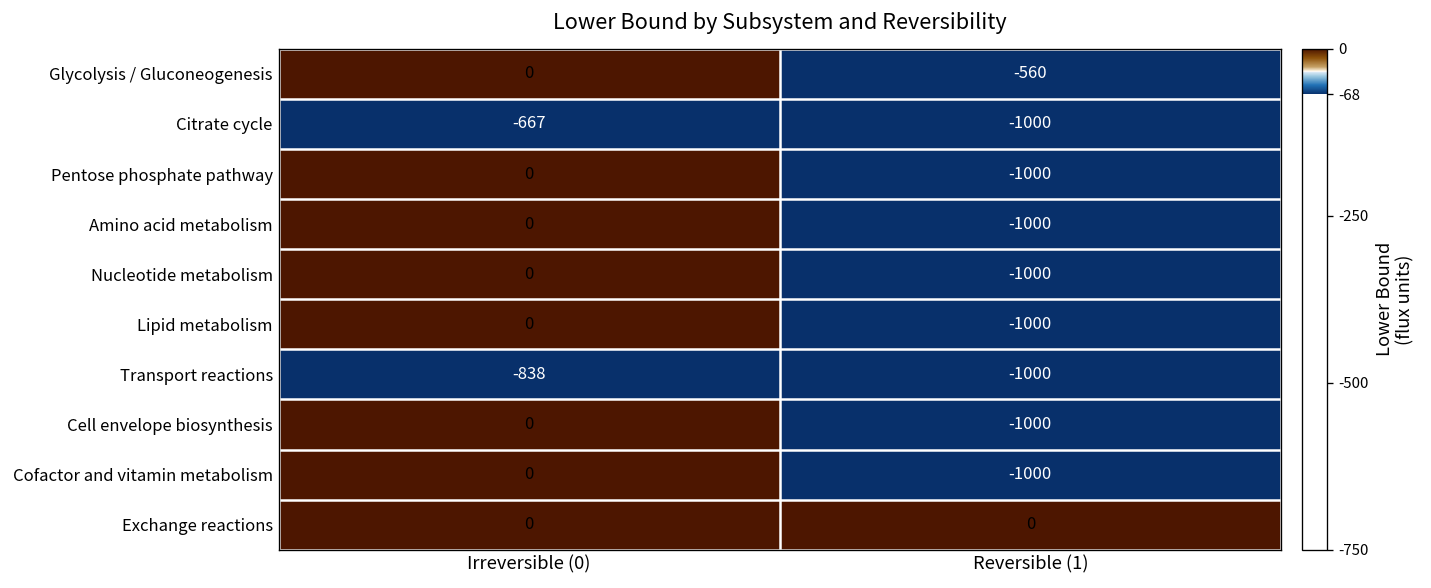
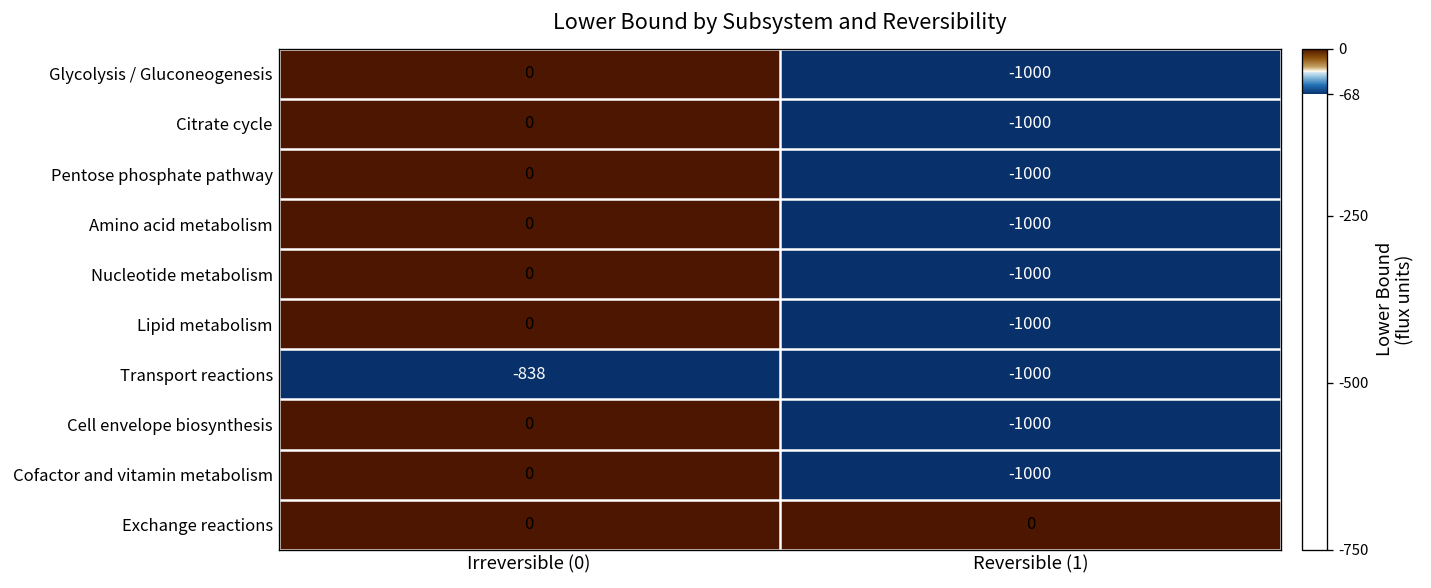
  {
    "Glycolysis / Gluconeogenesis": {
      "Irreversible (0)": 0,
-     "Reversible (1)": -560
+     "Reversible (1)": -1000
    },
    "Citrate cycle": {
-     "Irreversible (0)": -667,
+     "Irreversible (0)": 0,
      "Reversible (1)": -1000
    },
    "Pentose phosphate pathway": {
      "Irreversible (0)": 0,
      "Reversible (1)": -1000
    },
    "Amino acid metabolism": {
      "Irreversible (0)": 0,
      "Reversible (1)": -1000
    },
    "Nucleotide metabolism": {
      "Irreversible (0)": 0,
      "Reversible (1)": -1000
    },
    "Lipid metabolism": {
      "Irreversible (0)": 0,
      "Reversible (1)": -1000
    },
    "Transport reactions": {
      "Irreversible (0)": -838,
      "Reversible (1)": -1000
    },
    "Cell envelope biosynthesis": {
      "Irreversible (0)": 0,
      "Reversible (1)": -1000
    },
    "Cofactor and vitamin metabolism": {
      "Irreversible (0)": 0,
      "Reversible (1)": -1000
    },
    "Exchange reactions": {
      "Irreversible (0)": 0,
      "Reversible (1)": 0
    }
  }
